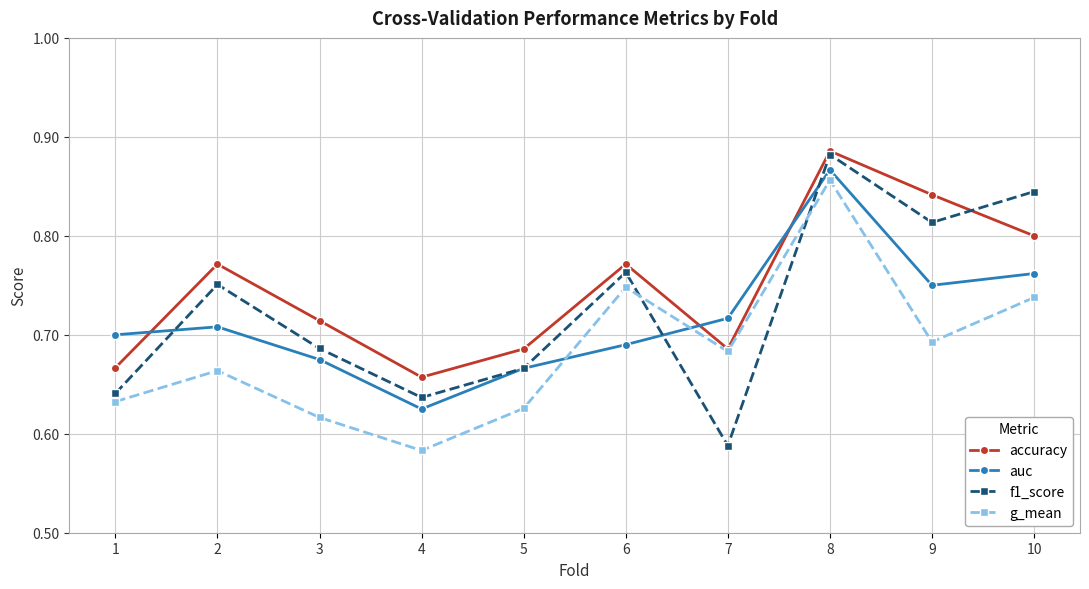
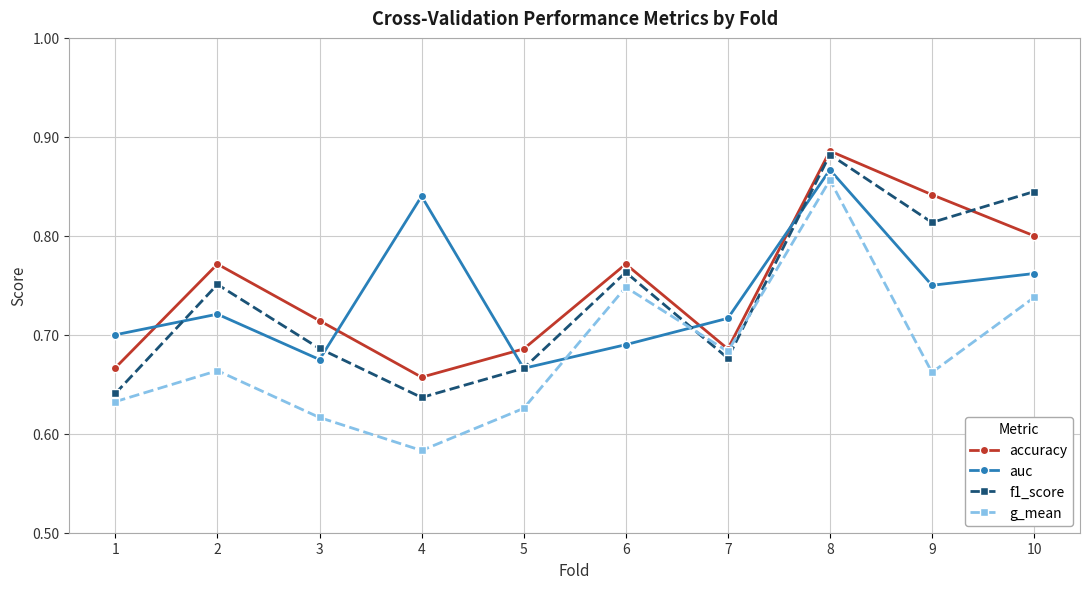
  {
    "accuracy": {
      "1": 0.67,
      "2": 0.77,
      "3": 0.71,
      "4": 0.66,
      "5": 0.69,
      "6": 0.77,
      "7": 0.69,
      "8": 0.89,
      "9": 0.84,
      "10": 0.80
    },
    "auc": {
      "1": 0.70,
-     "2": 0.71,
+     "2": 0.72,
      "3": 0.68,
-     "4": 0.63,
+     "4": 0.84,
      "6": 0.69,
      "7": 0.72,
      "8": 0.87,
      "9": 0.75,
      "10": 0.76
    },
    "f1_score": {
      "1": 0.64,
      "2": 0.75,
      "3": 0.69,
      "4": 0.64,
      "6": 0.76,
-     "7": 0.59,
+     "7": 0.68,
      "8": 0.88,
      "9": 0.81,
      "10": 0.84
    },
    "g_mean": {
      "1": 0.63,
      "2": 0.66,
      "3": 0.62,
      "4": 0.58,
      "5": 0.63,
      "6": 0.75,
      "7": 0.68,
      "8": 0.86,
-     "9": 0.69,
+     "9": 0.66,
      "10": 0.74
    }
  }
